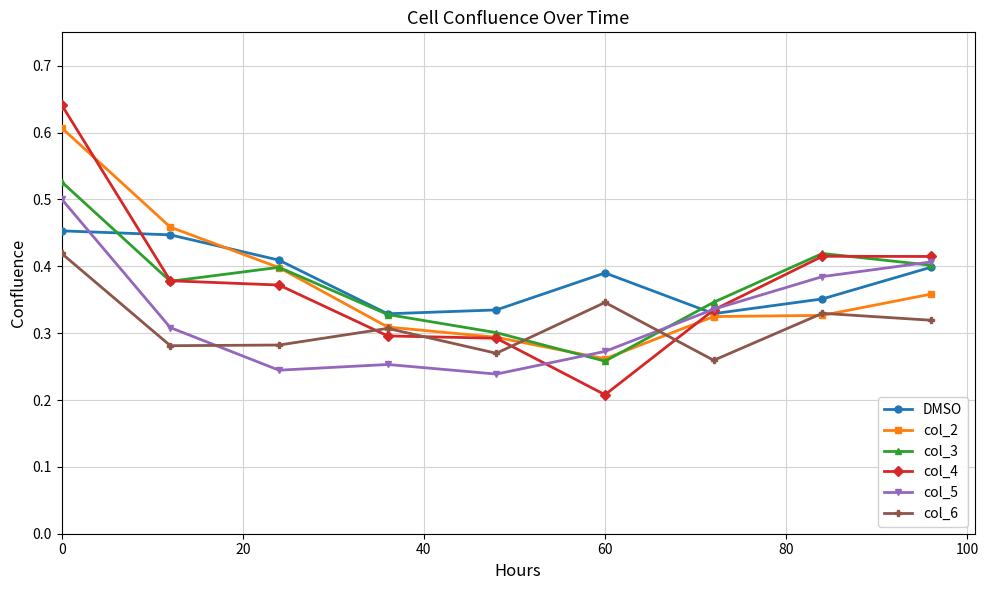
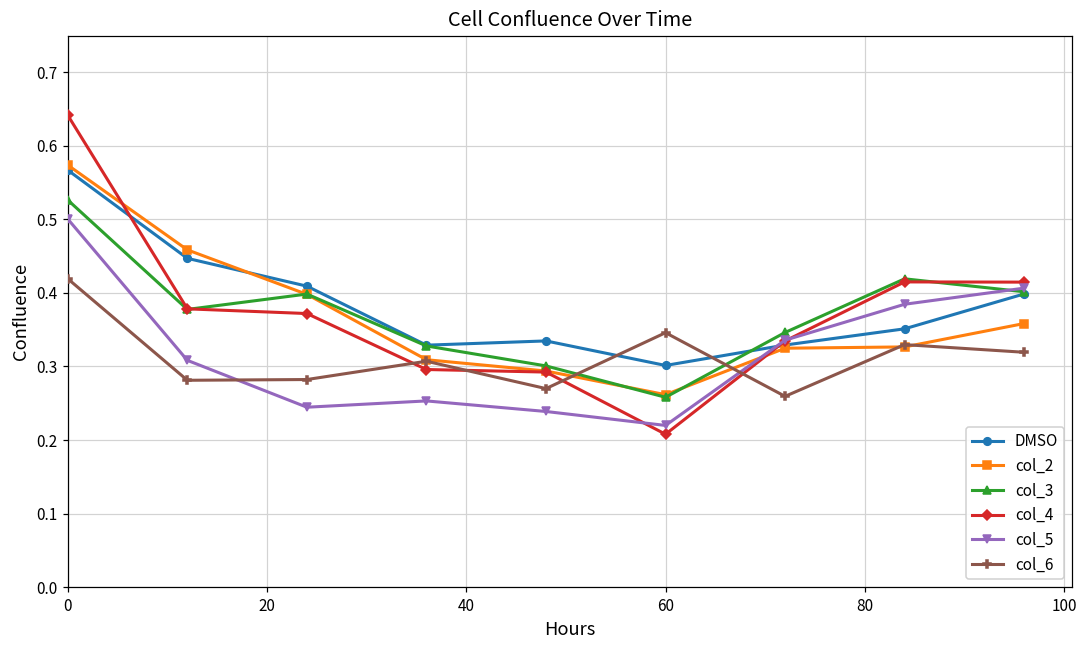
  {
    "DMSO": {
-     "0": 0.45,
-     "60": 0.39
+     "0": 0.57,
+     "60": 0.30
    },
    "col_2": {
-     "0": 0.61
+     "0": 0.57
    },
    "col_3": {
      "0": 0.53
    },
    "col_4": {
      "0": 0.64,
      "60": 0.21
    },
    "col_5": {
      "0": 0.50,
-     "60": 0.27
+     "60": 0.22
    },
    "col_6": {
      "0": 0.42,
      "60": 0.35
    }
  }
